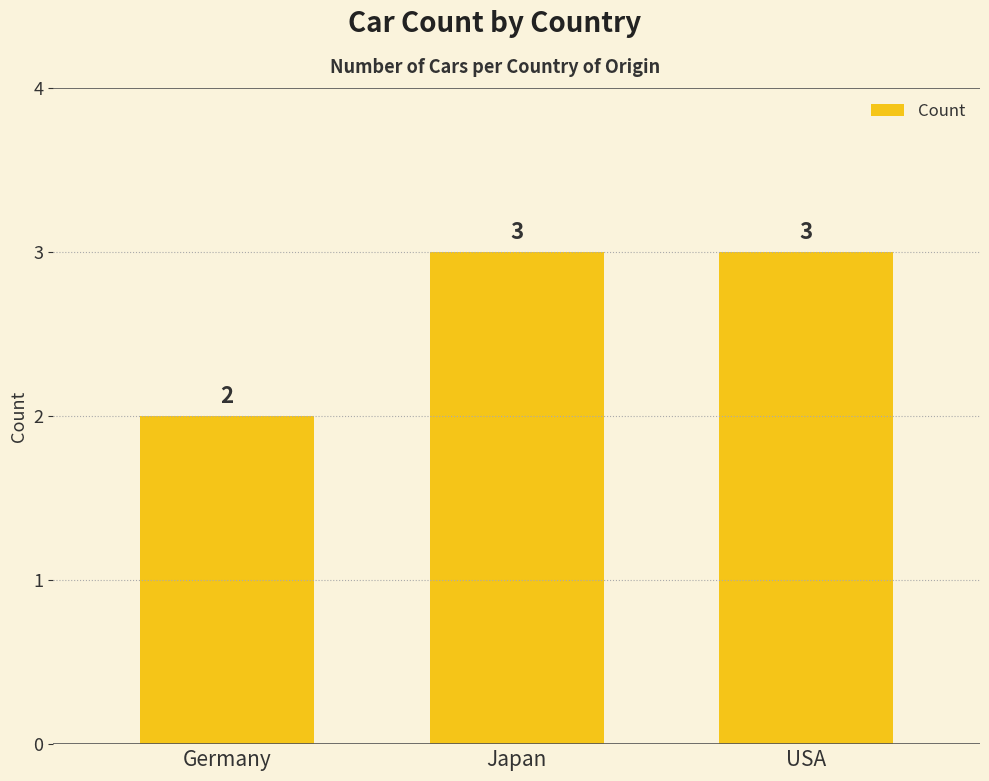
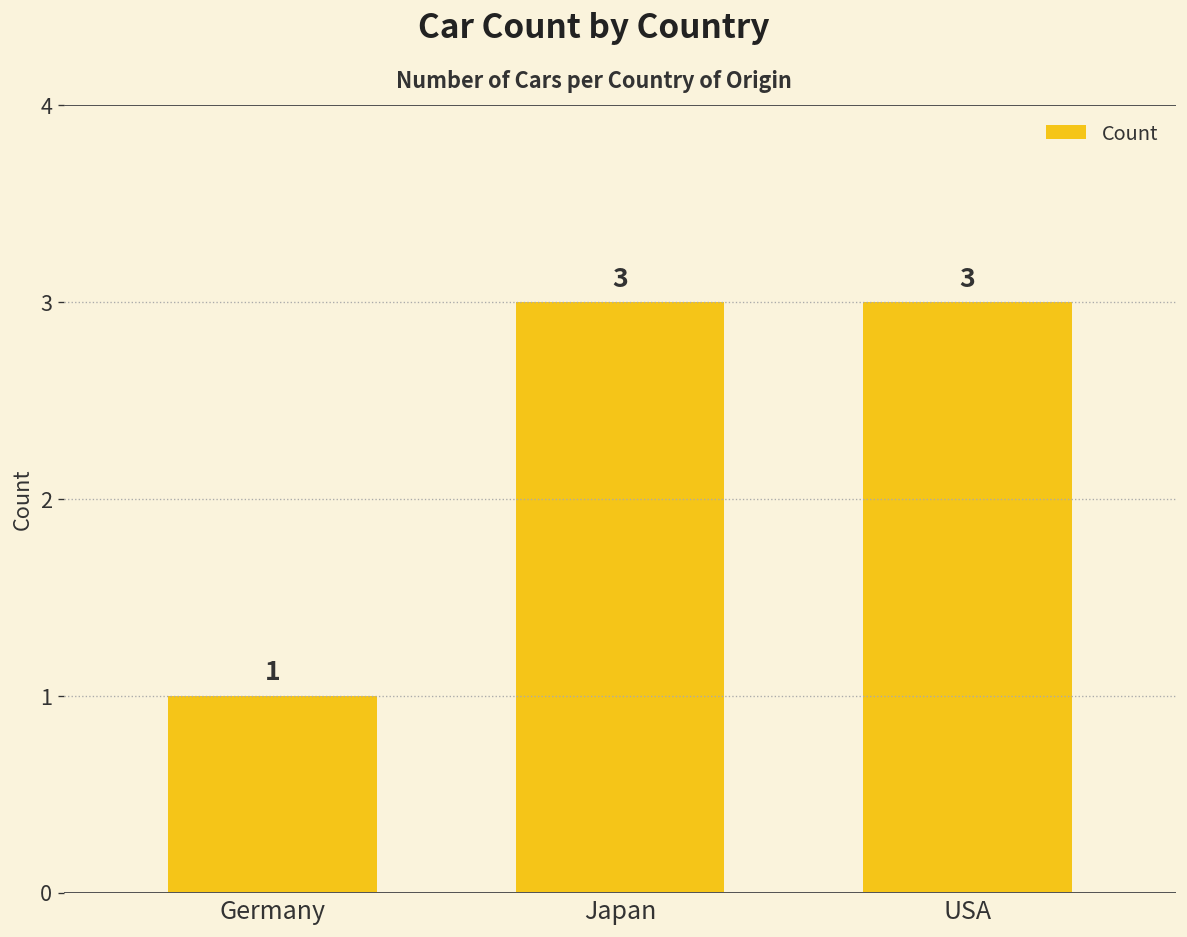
  {
-   "Germany": 2,
+   "Germany": 1,
    "Japan": 3,
    "USA": 3
  }
